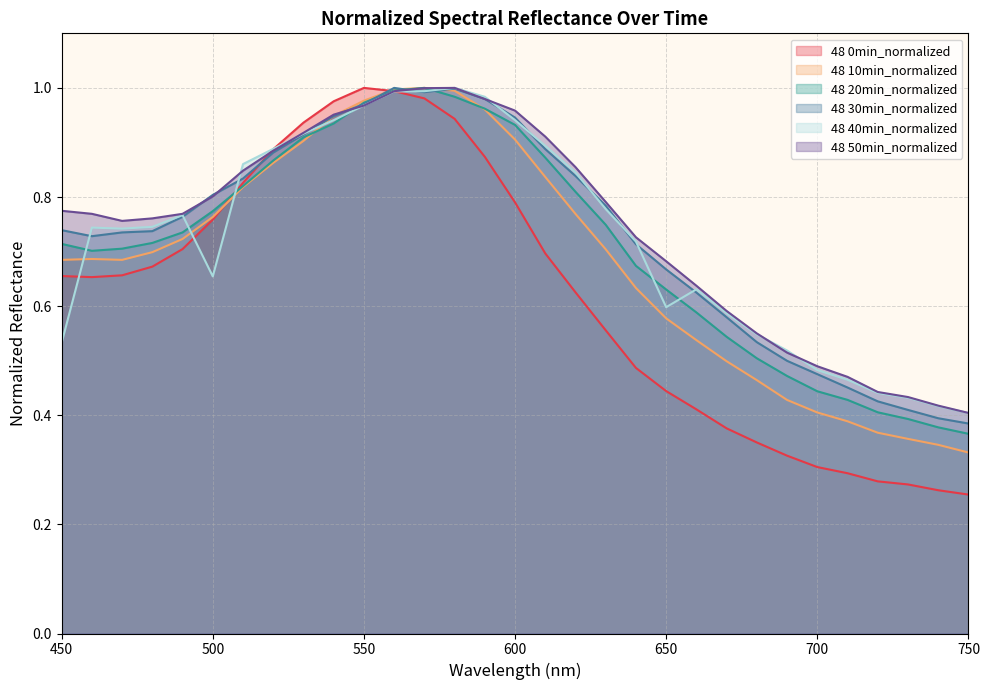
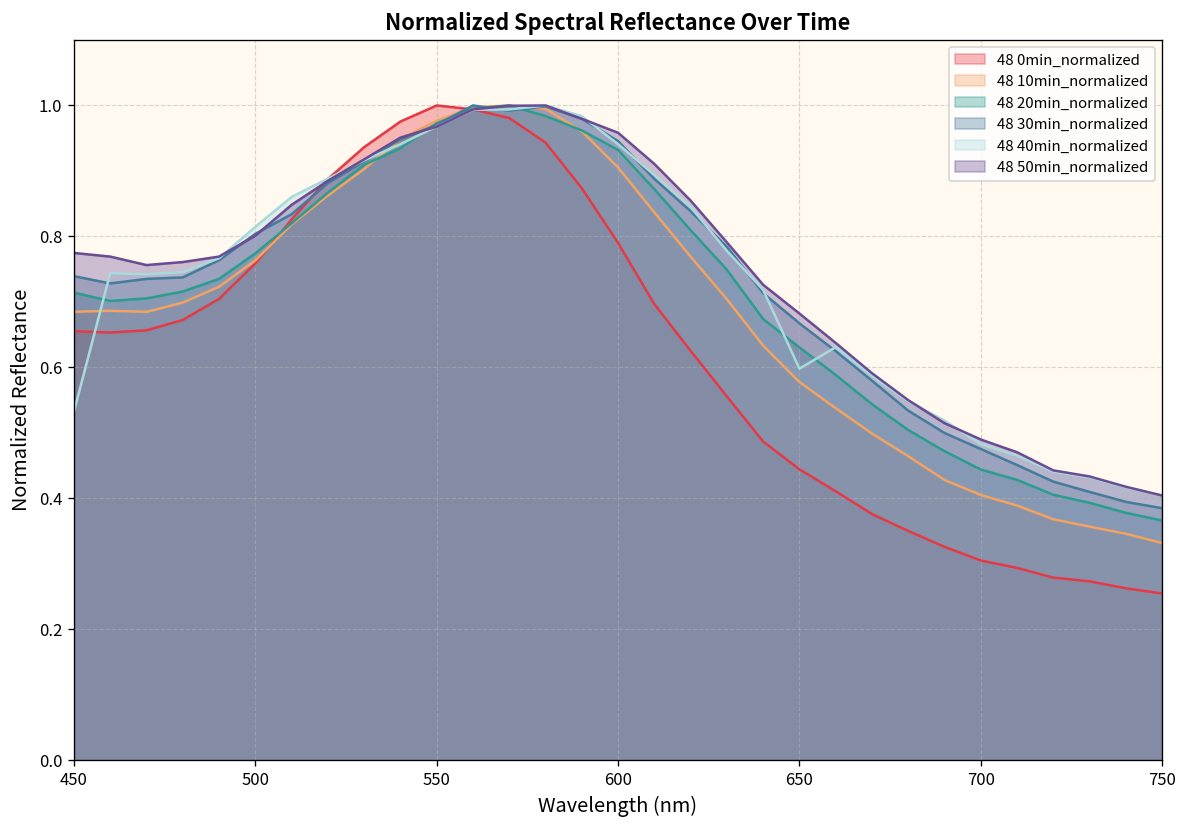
  {
    "48 40min_normalized": {
      "450": 0.53,
-     "500": 0.65,
+     "500": 0.81,
      "600": 0.94,
      "650": 0.60,
      "700": 0.48
    }
  }
